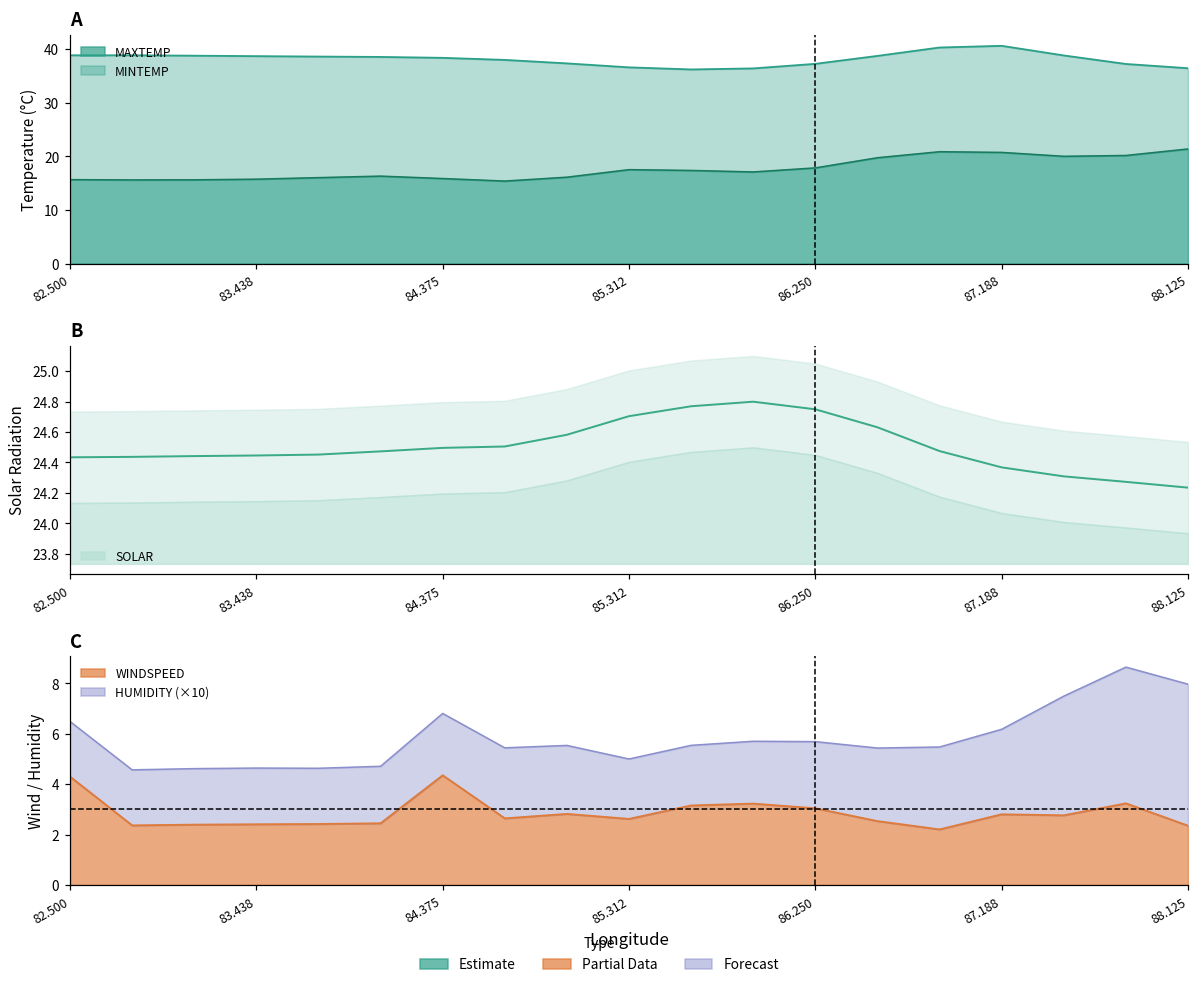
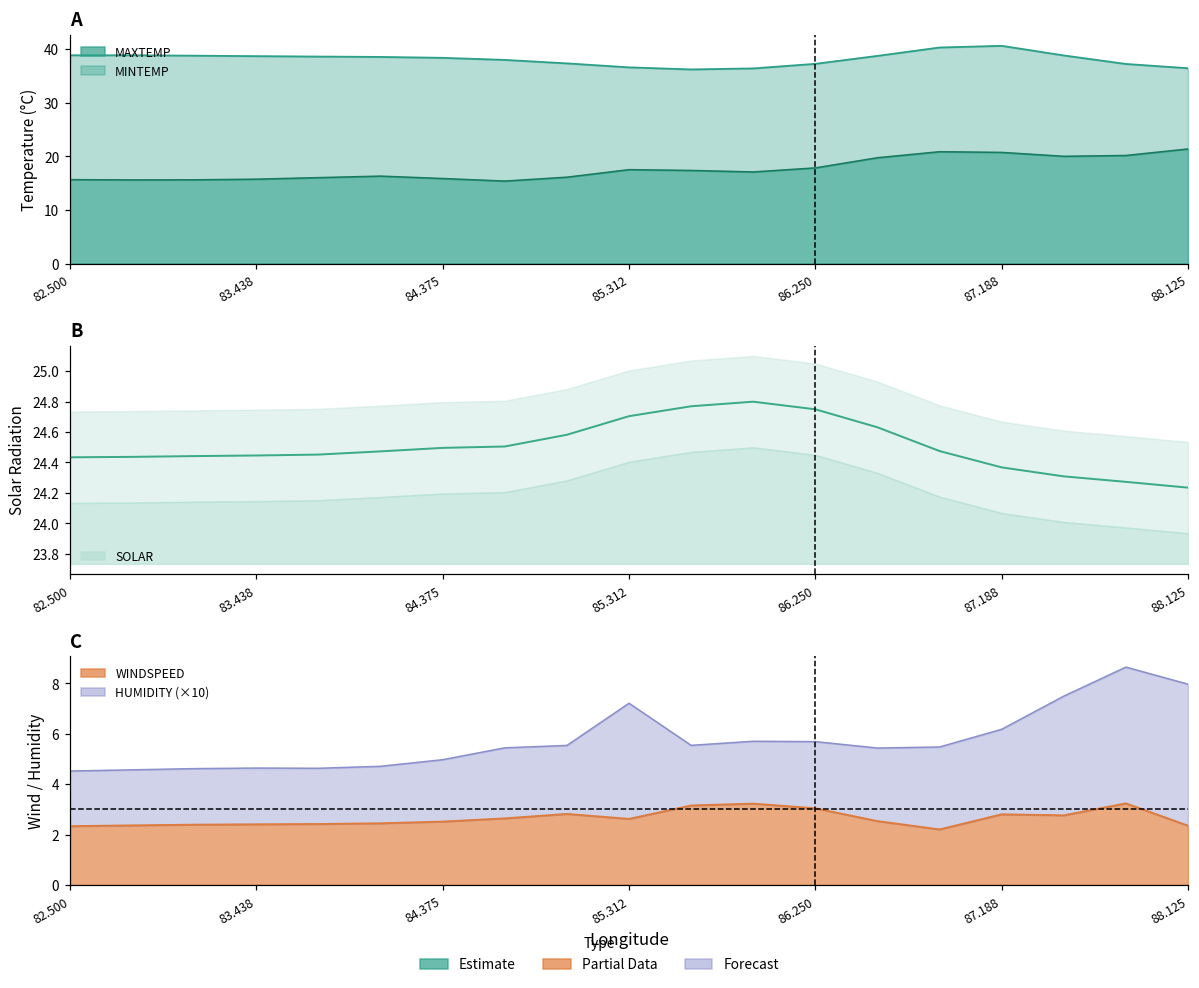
  {
    "C": {
      "WINDSPEED": {
-       "82.500": 4.3,
+       "82.500": 2.3,
        "83.438": 2.4,
-       "84.375": 4.4,
+       "84.375": 2.5,
        "85.312": 2.6,
        "86.250": 3.0,
        "87.188": 2.8,
        "88.125": 2.4
      },
      "HUMIDITY (×10)": {
        "82.500": 2.2,
        "83.438": 2.2,
        "84.375": 2.5,
-       "85.312": 2.4,
+       "85.312": 4.6,
        "86.250": 2.6,
        "87.188": 3.4,
        "88.125": 5.6
      }
    }
  }
